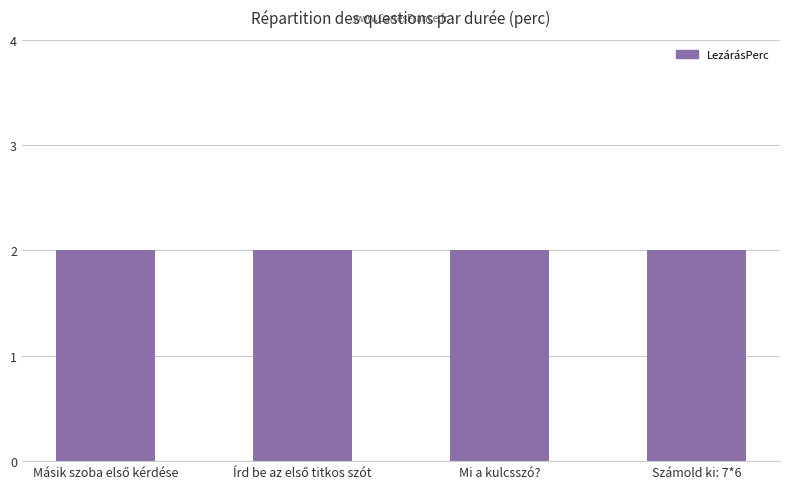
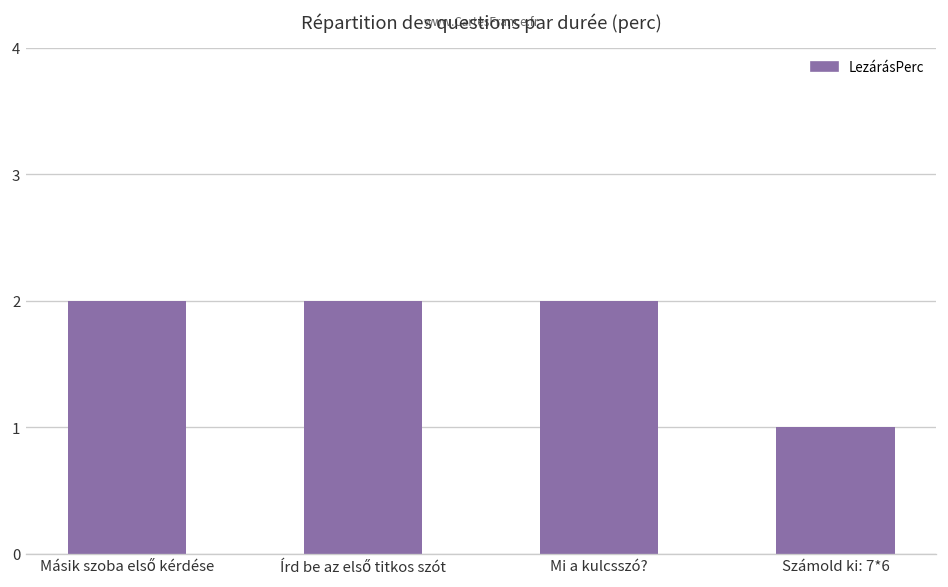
  {
    "Másik szoba első kérdése": 2,
    "Írd be az első titkos szót": 2,
    "Mi a kulcsszó?": 2,
-   "Számold ki: 7*6": 2
+   "Számold ki: 7*6": 1
  }
